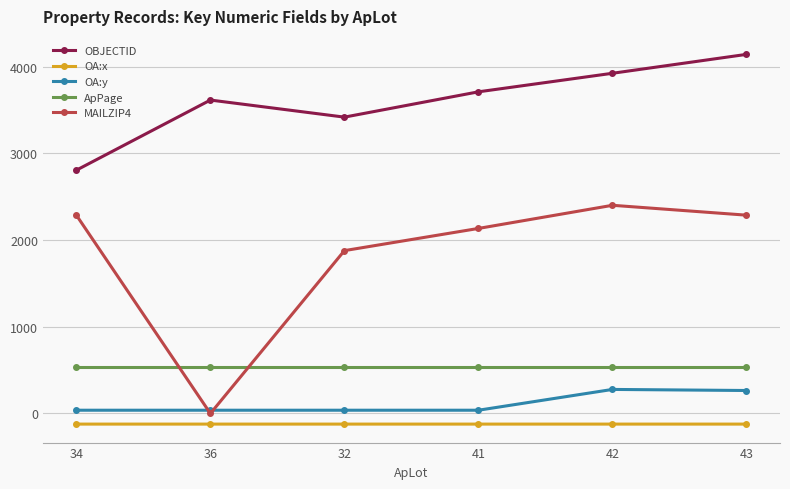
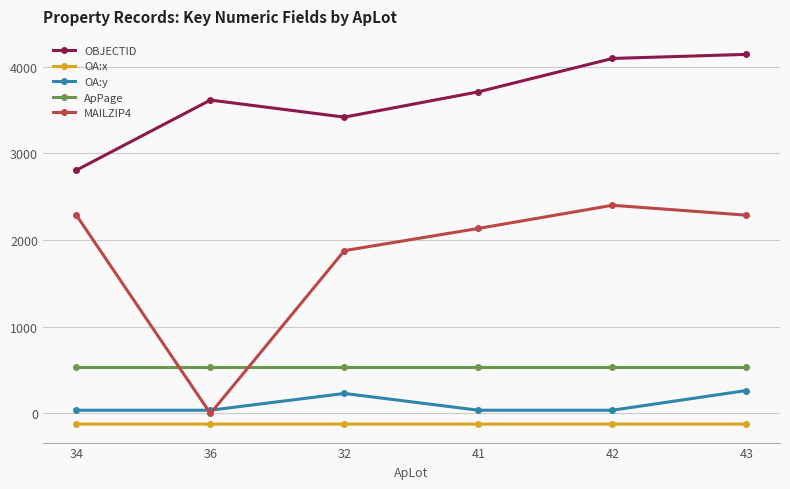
  {
    "OBJECTID": {
      "34": 2800,
      "36": 3600,
      "32": 3400,
      "41": 3700,
-     "42": 3900,
+     "42": 4100,
      "43": 4100
    },
    "OA:x": {
      "34": -100,
      "36": -100,
      "32": -100,
      "41": -100,
      "42": -100,
      "43": -100
    },
    "OA:y": {
      "34": 0,
      "36": 0,
-     "32": 0,
+     "32": 200,
      "41": 0,
-     "42": 300,
+     "42": 0,
      "43": 300
    },
    "ApPage": {
      "34": 500,
      "36": 500,
      "32": 500,
      "41": 500,
      "42": 500,
      "43": 500
    },
    "MAILZIP4": {
      "34": 2300,
      "36": 0,
      "32": 1900,
      "41": 2100,
      "42": 2400,
      "43": 2300
    }
  }
